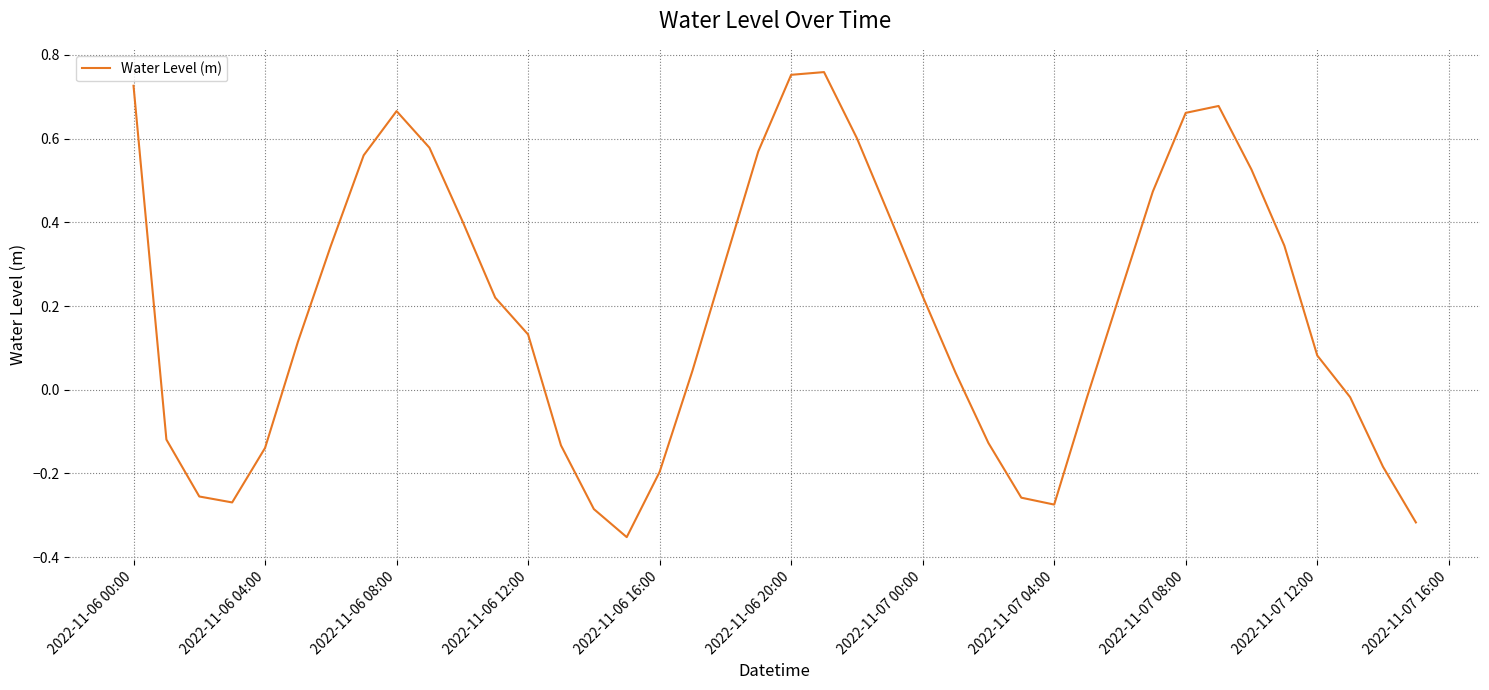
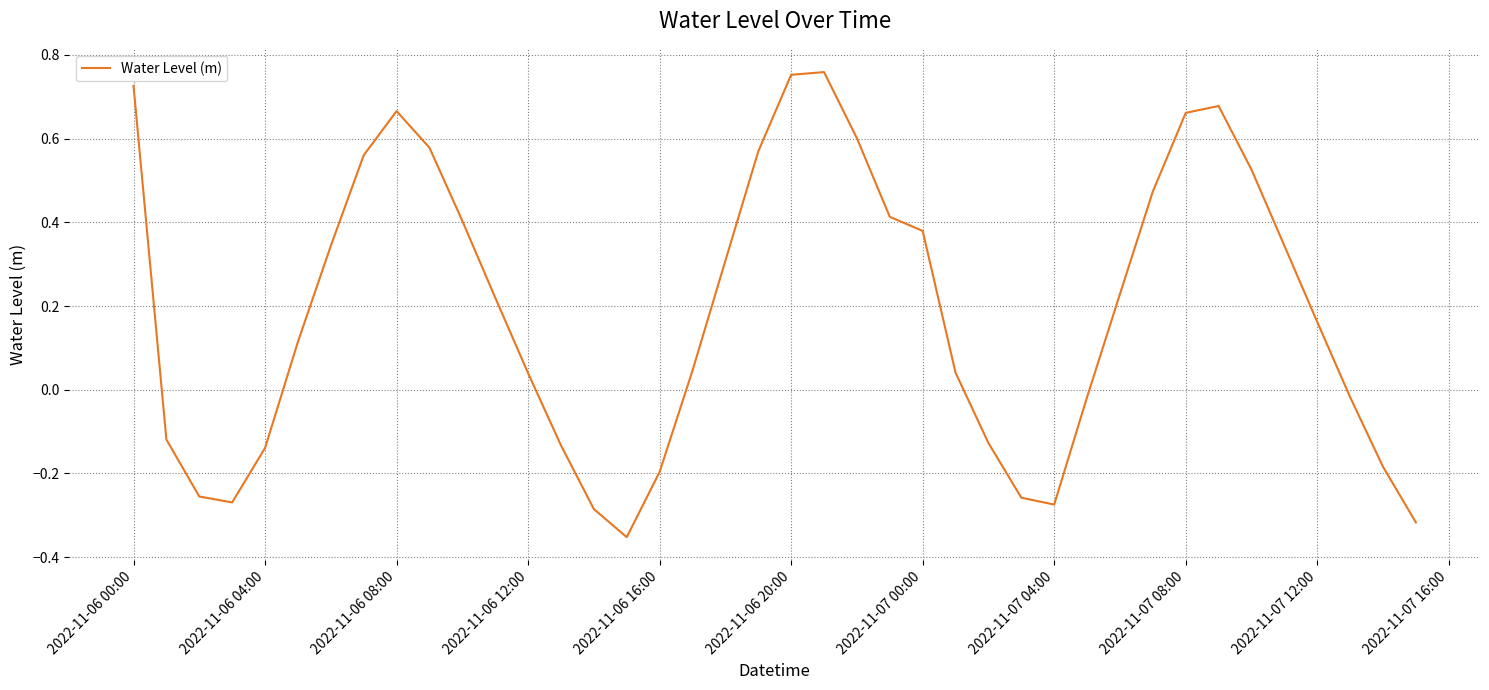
  {
    "2022-11-06 00:00": 0.73,
    "2022-11-06 04:00": -0.14,
    "2022-11-06 08:00": 0.67,
-   "2022-11-06 12:00": 0.13,
+   "2022-11-06 12:00": 0.04,
    "2022-11-06 16:00": -0.20,
    "2022-11-06 20:00": 0.75,
-   "2022-11-07 00:00": 0.22,
+   "2022-11-07 00:00": 0.38,
    "2022-11-07 04:00": -0.27,
    "2022-11-07 08:00": 0.66,
-   "2022-11-07 12:00": 0.08
+   "2022-11-07 12:00": 0.16
  }
